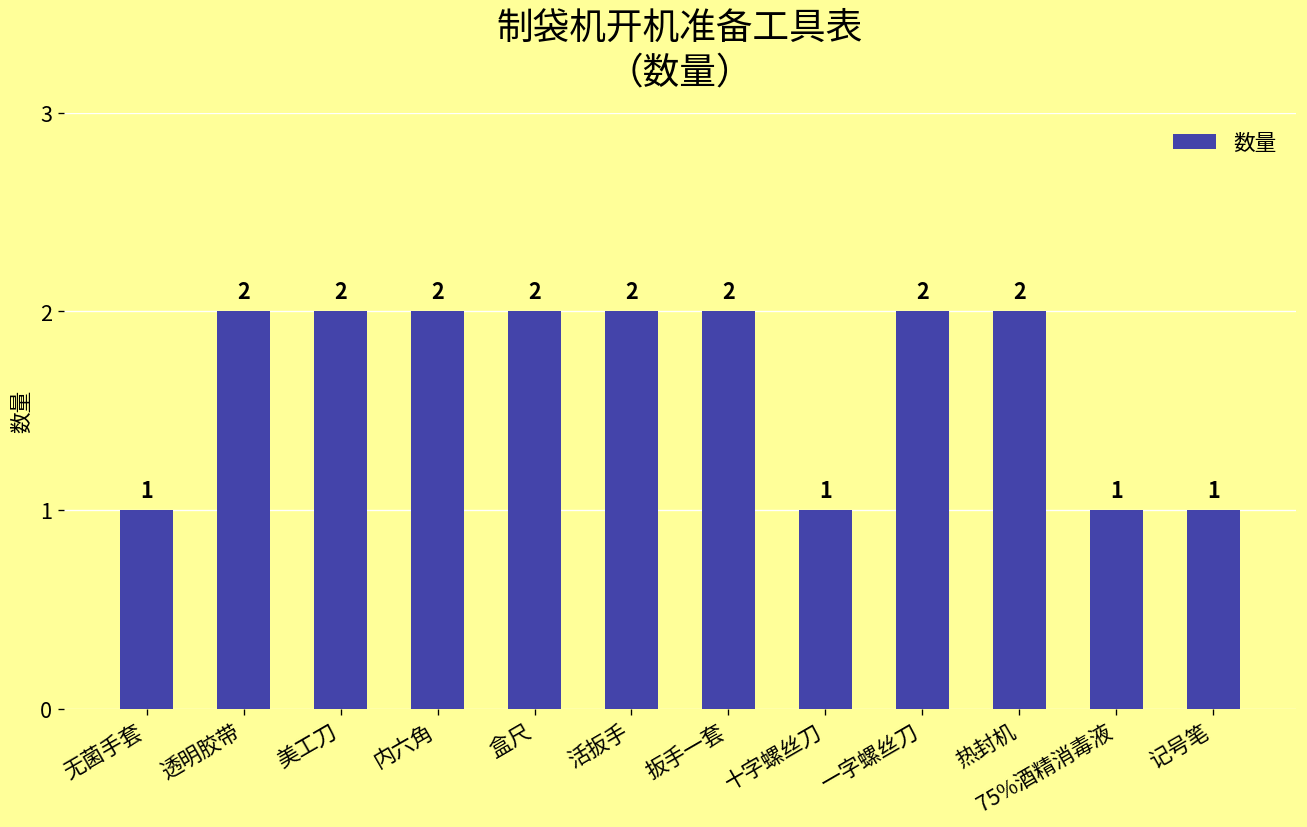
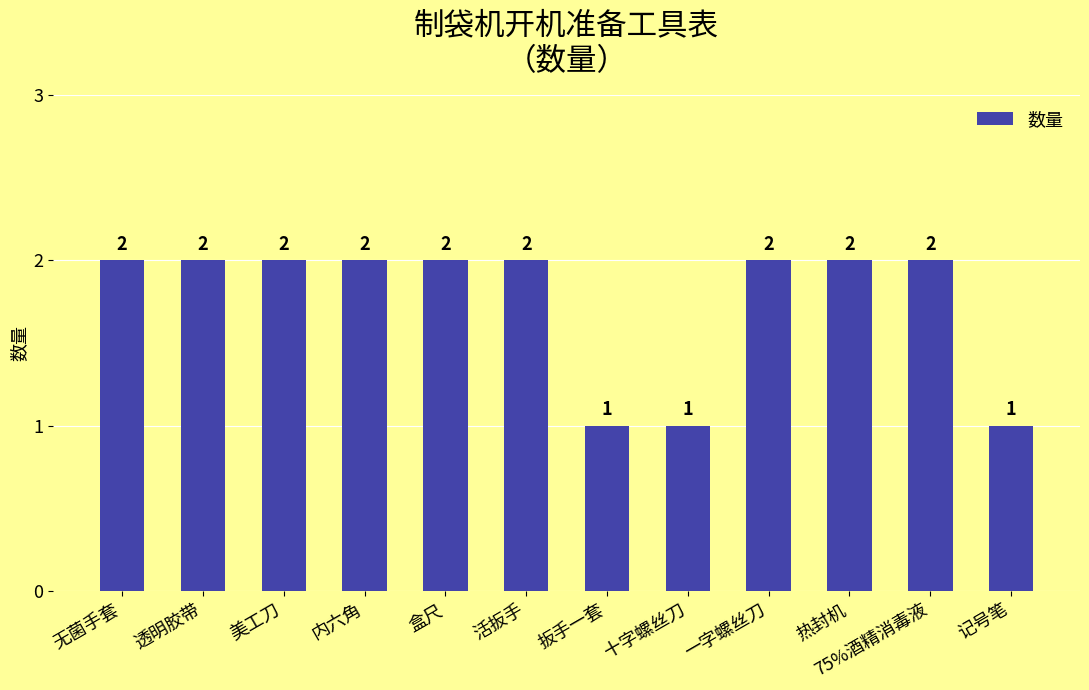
  {
-   "无菌手套": 1,
+   "无菌手套": 2,
    "透明胶带": 2,
    "美工刀": 2,
    "内六角": 2,
    "盒尺": 2,
    "活扳手": 2,
-   "扳手一套": 2,
+   "扳手一套": 1,
    "十字螺丝刀": 1,
    "一字螺丝刀": 2,
    "热封机": 2,
-   "75%酒精消毒液": 1,
+   "75%酒精消毒液": 2,
    "记号笔": 1
  }
